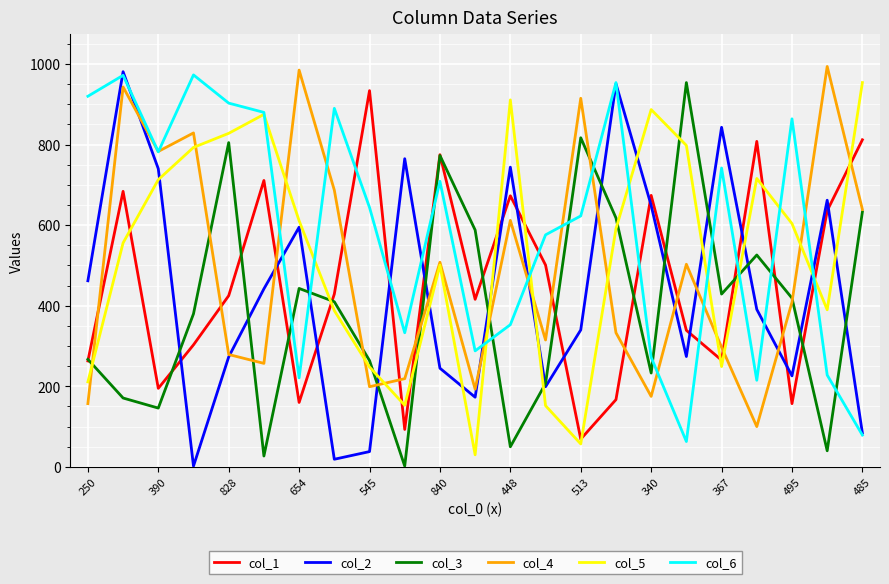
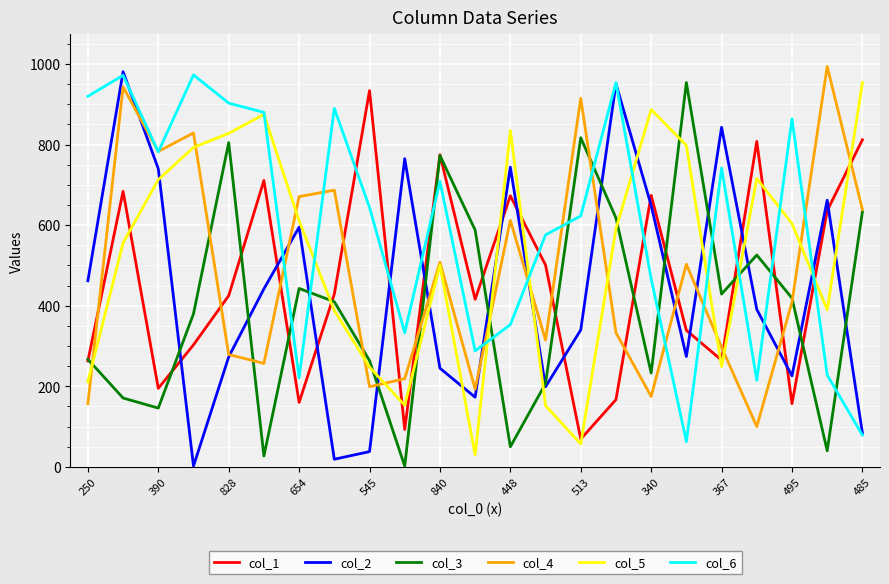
  {
    "col_1": {
      "390": 200,
      "828": 430,
      "654": 160,
      "545": 930,
      "448": 670,
      "513": 70,
      "340": 670,
      "367": 270,
      "495": 160,
      "485": 810
    },
    "col_2": {
      "250": 460,
      "390": 740,
      "654": 600,
      "545": 40,
      "840": 250,
      "448": 740,
      "513": 340,
      "340": 650,
      "367": 840,
      "495": 230
    },
    "col_3": {
      "390": 150,
      "828": 810,
      "654": 440,
      "545": 260,
      "448": 50,
      "513": 820,
      "340": 230,
      "367": 430,
      "495": 420
    },
    "col_4": {
      "250": 160,
-     "654": 990,
+     "654": 670,
      "545": 200,
      "840": 510,
      "448": 610,
      "513": 920,
      "340": 180,
      "367": 300,
      "495": 410
    },
    "col_5": {
      "250": 210,
      "390": 710,
      "828": 830,
      "654": 610,
      "545": 250,
      "840": 500,
-     "448": 910,
+     "448": 840,
      "513": 60,
      "340": 890,
      "367": 250,
      "495": 600,
      "485": 950
    },
    "col_6": {
      "250": 920,
      "828": 900,
      "654": 220,
      "545": 640,
      "840": 710,
      "448": 350,
      "513": 620,
-     "340": 270,
+     "340": 470,
      "367": 740,
      "495": 860
    }
  }
